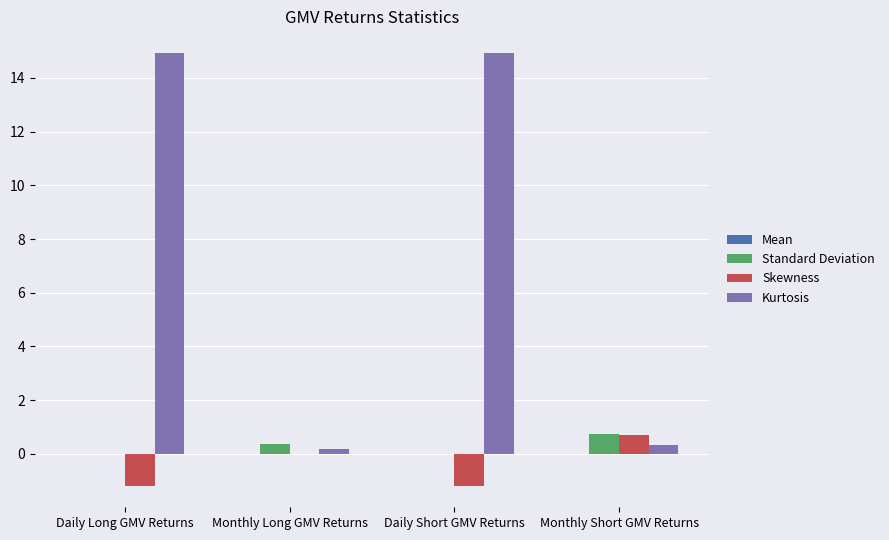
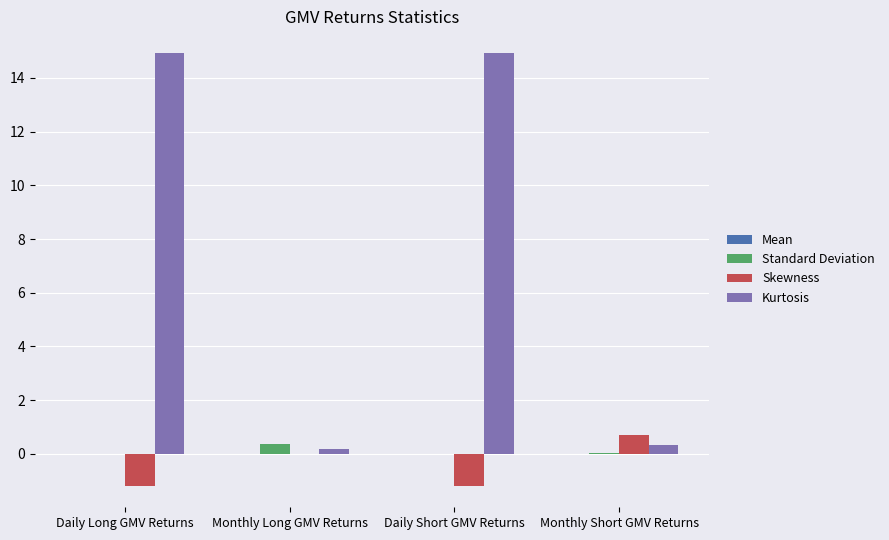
  {
    "Standard Deviation": {
      "Monthly Long GMV Returns": 0.4,
-     "Monthly Short GMV Returns": 0.7
+     "Monthly Short GMV Returns": 0.0
    },
    "Skewness": {
      "Daily Long GMV Returns": -1.2,
      "Daily Short GMV Returns": -1.2,
      "Monthly Short GMV Returns": 0.7
    }
  }
